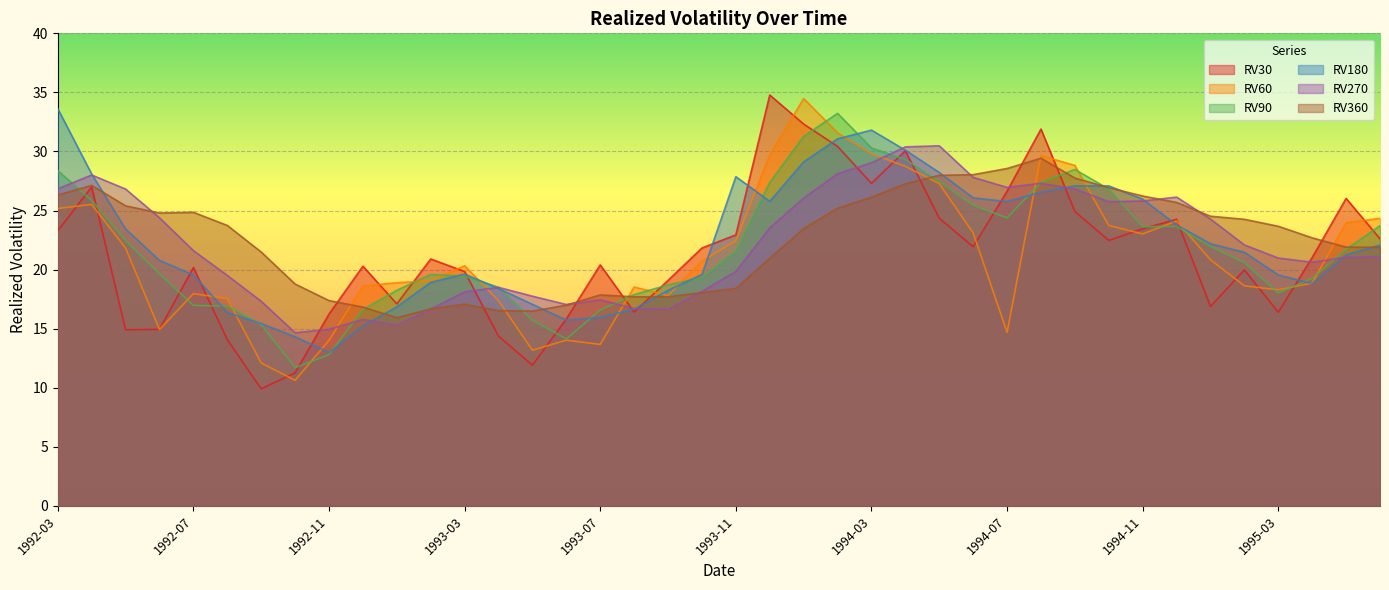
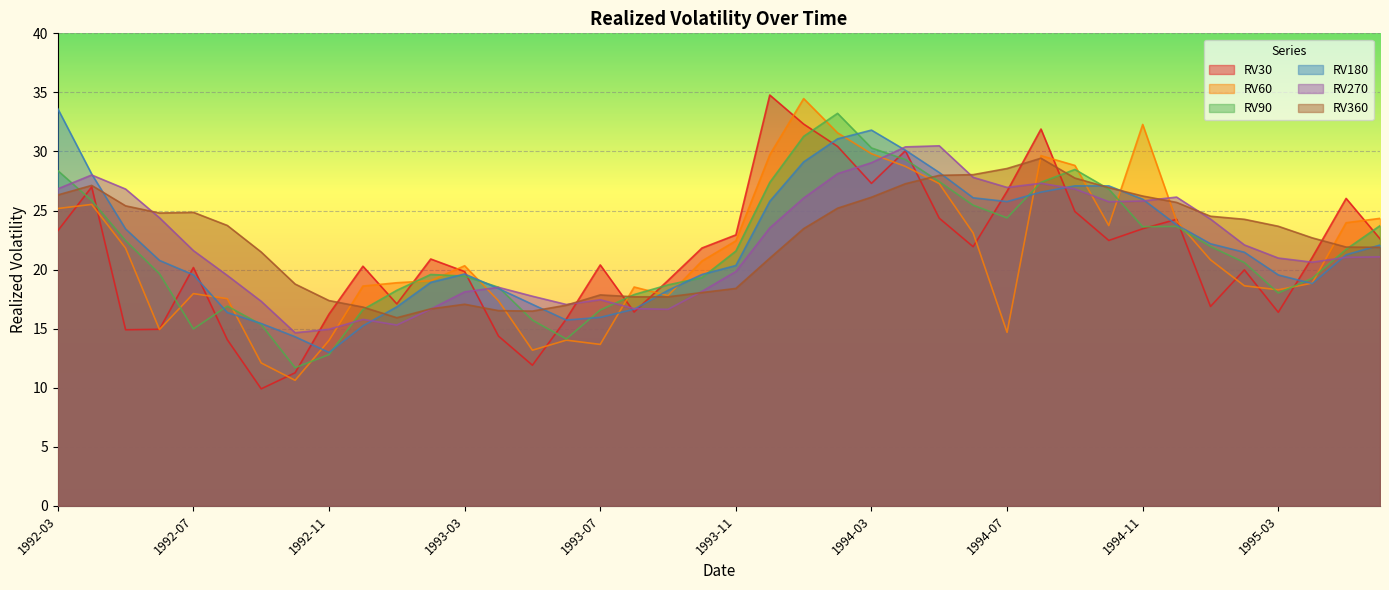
  {
    "RV60": {
      "1992-03": 25.2,
      "1992-07": 18.0,
      "1992-11": 14.0,
      "1993-03": 20.3,
      "1993-07": 13.7,
      "1993-11": 22.4,
      "1994-03": 29.8,
      "1994-07": 14.7,
-     "1994-11": 23.0,
+     "1994-11": 32.3,
      "1995-03": 18.3
    },
    "RV90": {
      "1992-03": 28.4,
-     "1992-07": 17.0,
+     "1992-07": 15.0,
      "1993-07": 16.6,
      "1993-11": 21.6,
      "1994-03": 30.3,
      "1994-07": 24.4,
      "1995-03": 18.0
    },
    "RV180": {
      "1992-03": 33.6,
      "1992-07": 19.6,
      "1993-07": 16.0,
-     "1993-11": 27.9,
+     "1993-11": 20.4,
      "1994-03": 31.8,
      "1994-07": 25.8,
      "1995-03": 19.6
    },
    "RV270": {
      "1992-03": 26.8,
      "1992-07": 21.6,
      "1992-11": 15.0,
      "1993-03": 18.1,
      "1993-07": 17.5,
      "1993-11": 19.8,
      "1994-03": 29.1,
      "1994-07": 27.0,
      "1995-03": 21.0
    }
  }
